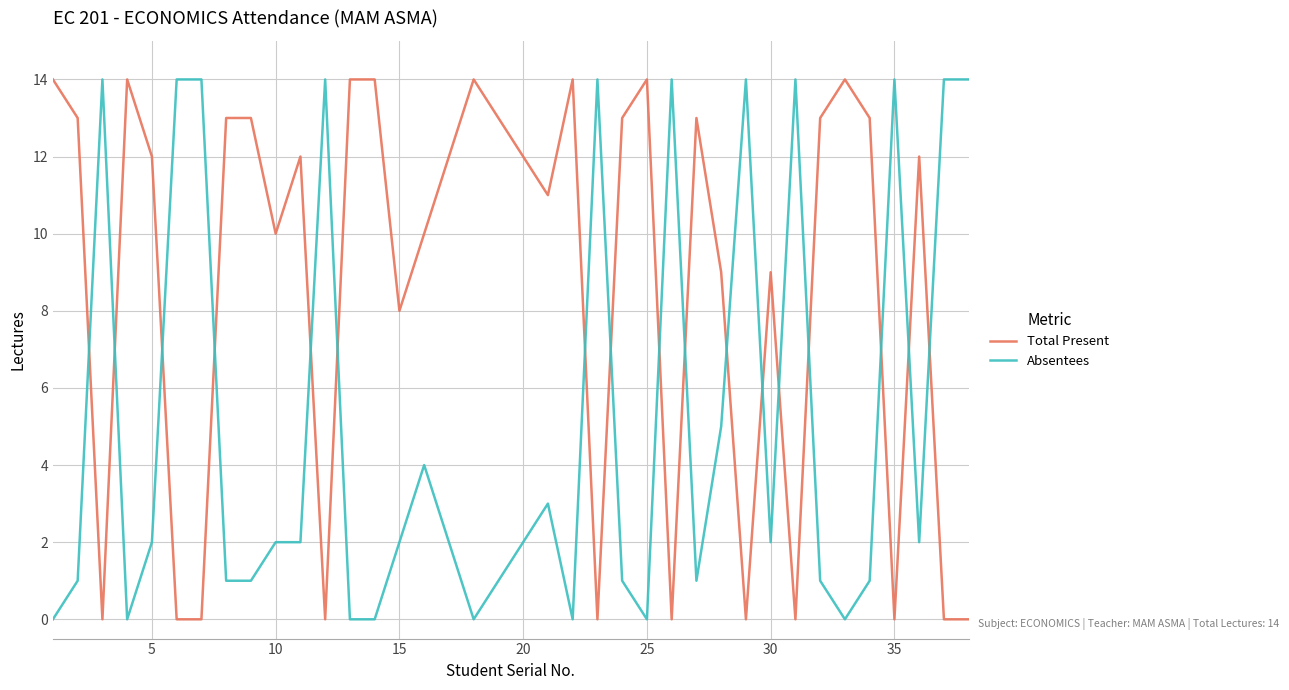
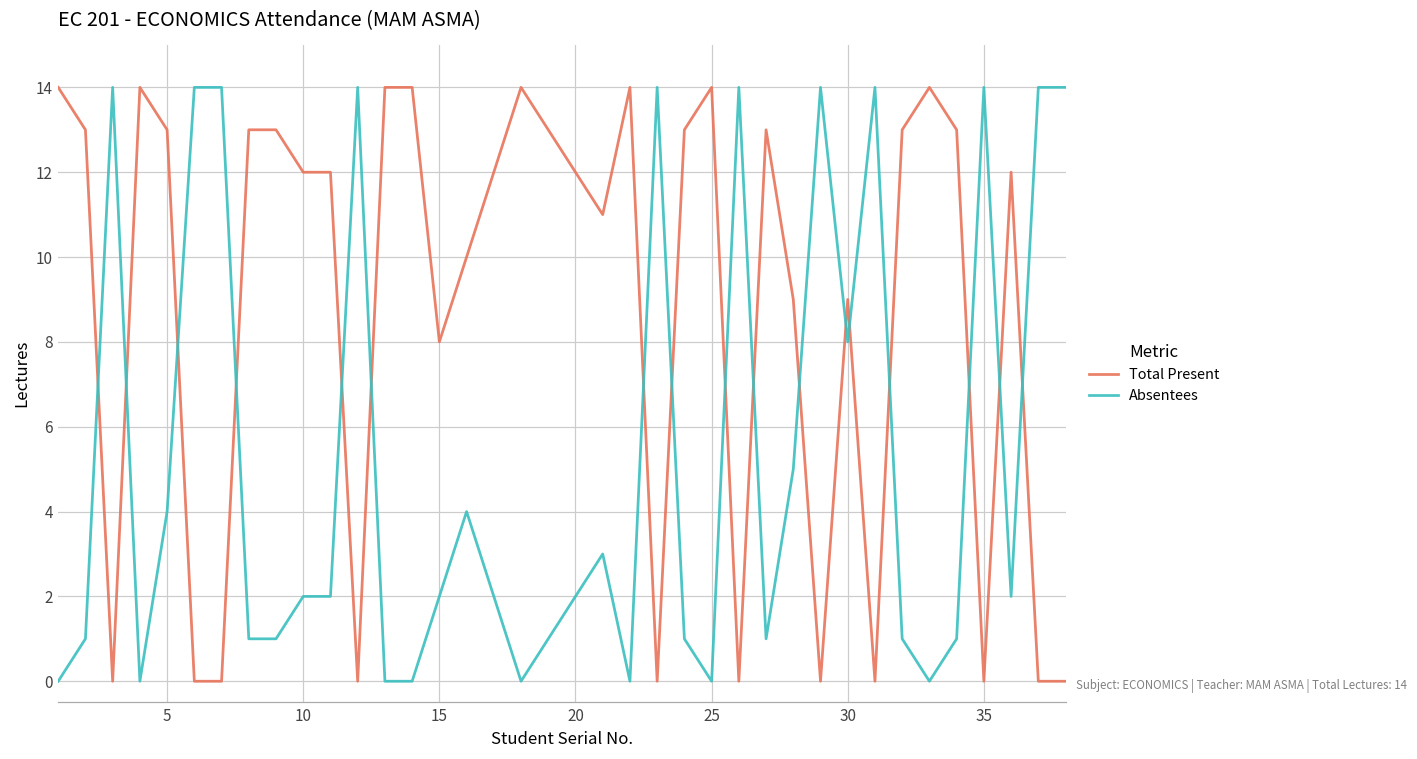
  {
    "Total Present": {
-     "5": 12,
-     "10": 10,
+     "5": 13,
+     "10": 12,
      "15": 8,
      "25": 14,
      "30": 9,
      "35": 0
    },
    "Absentees": {
-     "5": 2,
+     "5": 4,
      "10": 2,
      "15": 2,
      "25": 0,
-     "30": 2,
+     "30": 8,
      "35": 14
    }
  }
